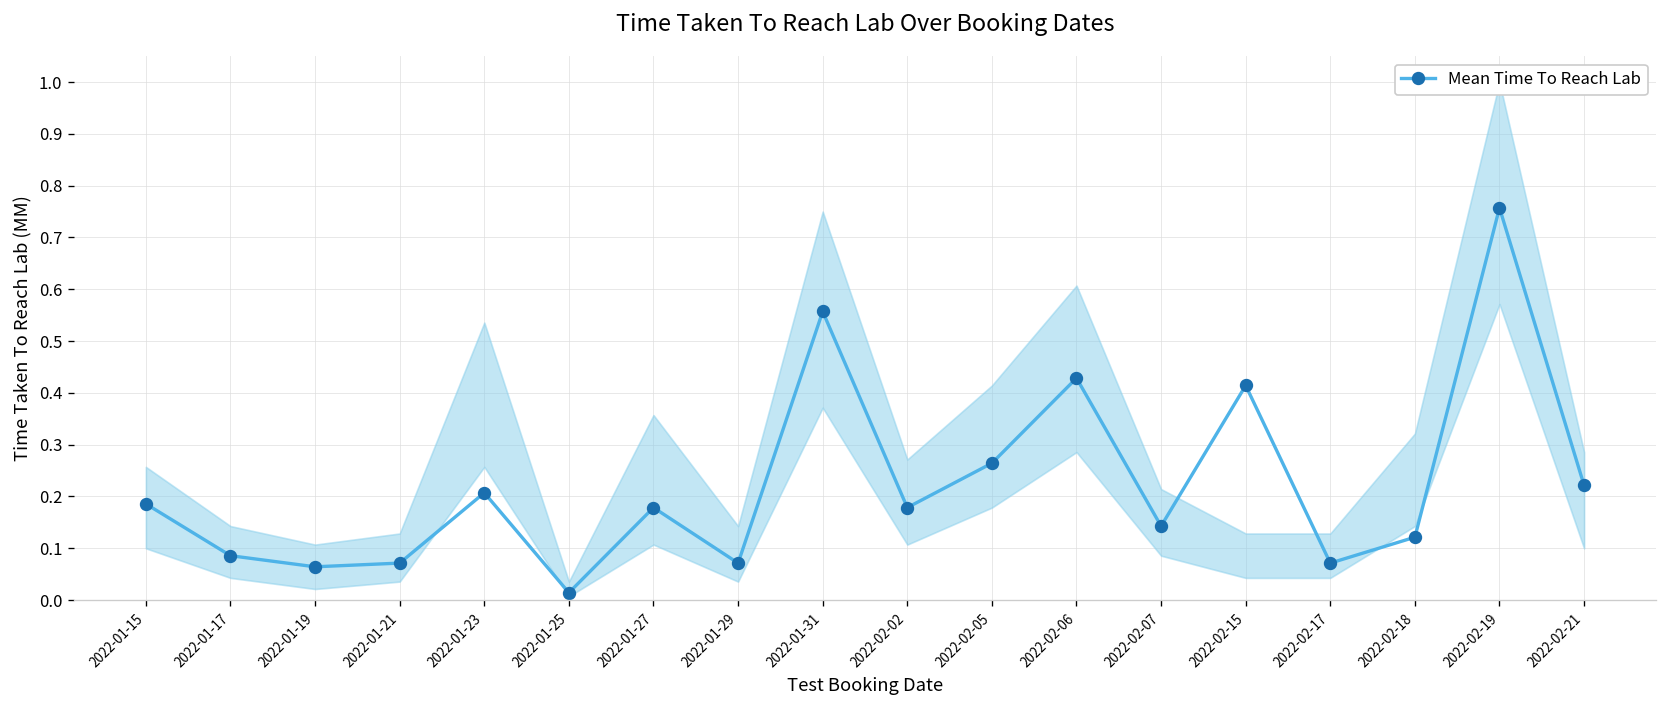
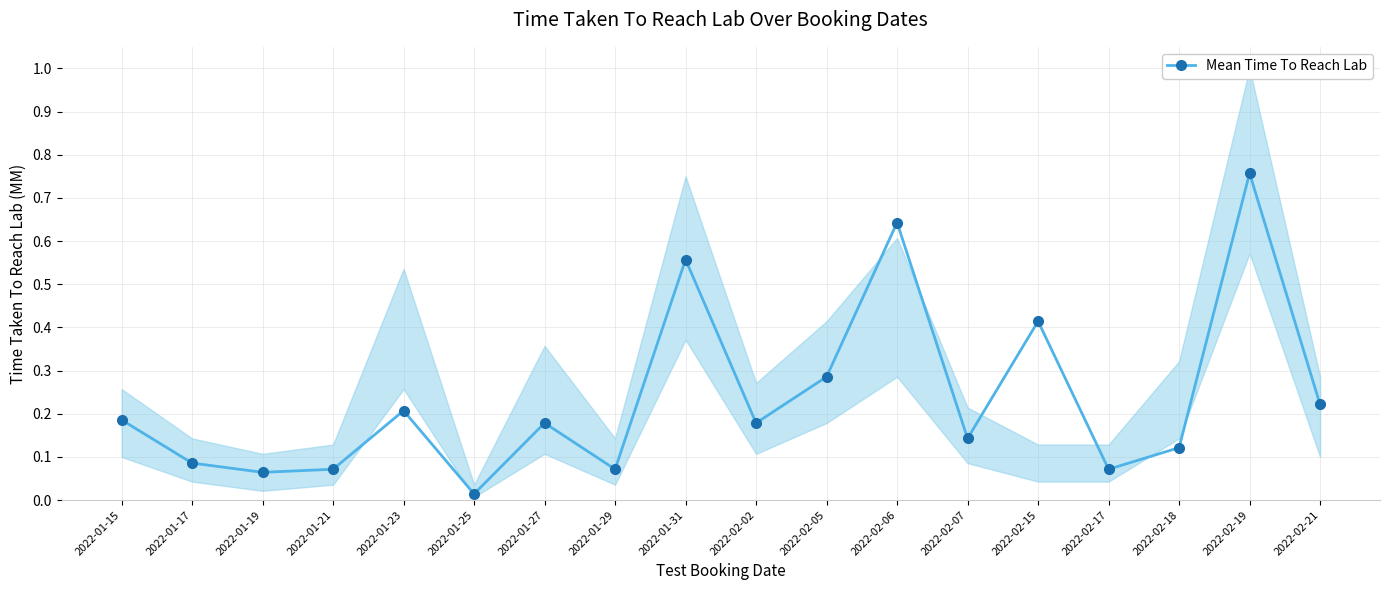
  {
    "Mean Time To Reach Lab": {
      "2022-01-15": 0.19,
      "2022-01-17": 0.09,
      "2022-01-19": 0.06,
      "2022-01-21": 0.07,
      "2022-01-23": 0.21,
      "2022-01-25": 0.01,
      "2022-01-27": 0.18,
      "2022-01-29": 0.07,
      "2022-01-31": 0.56,
      "2022-02-02": 0.18,
-     "2022-02-05": 0.26,
-     "2022-02-06": 0.43,
+     "2022-02-05": 0.29,
+     "2022-02-06": 0.64,
      "2022-02-07": 0.14,
      "2022-02-15": 0.41,
      "2022-02-17": 0.07,
      "2022-02-18": 0.12,
      "2022-02-19": 0.76,
      "2022-02-21": 0.22
    }
  }
